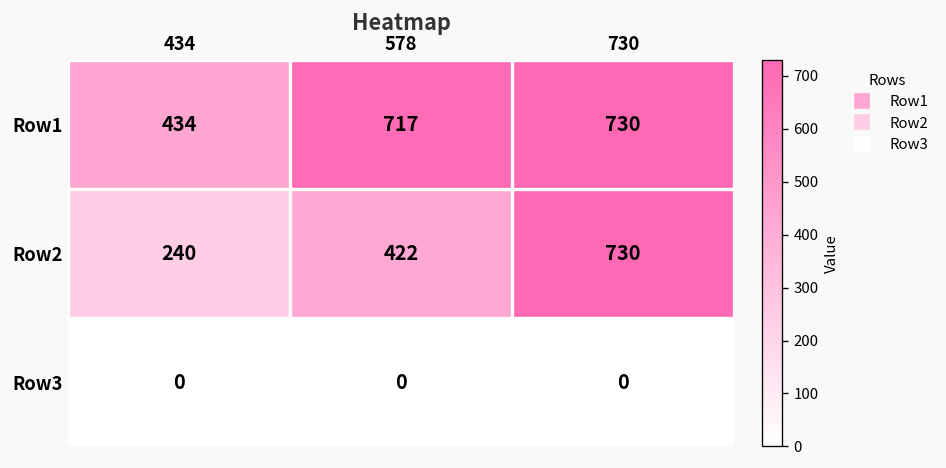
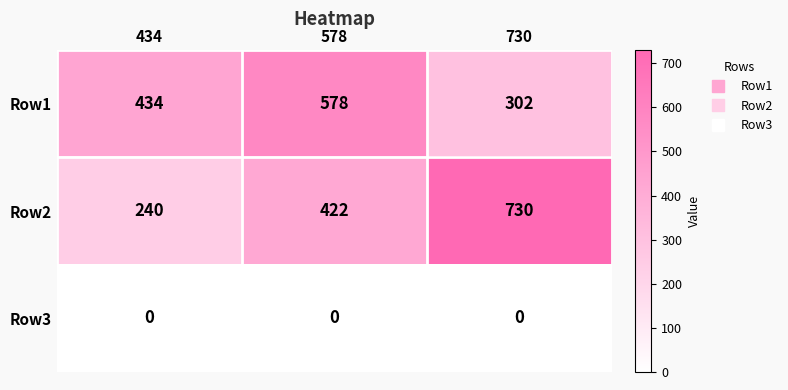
  {
    "Row1": {
      "434": 434,
-     "578": 717,
-     "730": 730
+     "578": 578,
+     "730": 302
    },
    "Row2": {
      "434": 240,
      "578": 422,
      "730": 730
    },
    "Row3": {
      "434": 0,
      "578": 0,
      "730": 0
    }
  }
